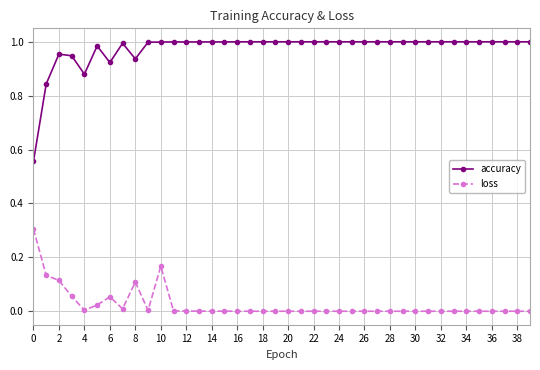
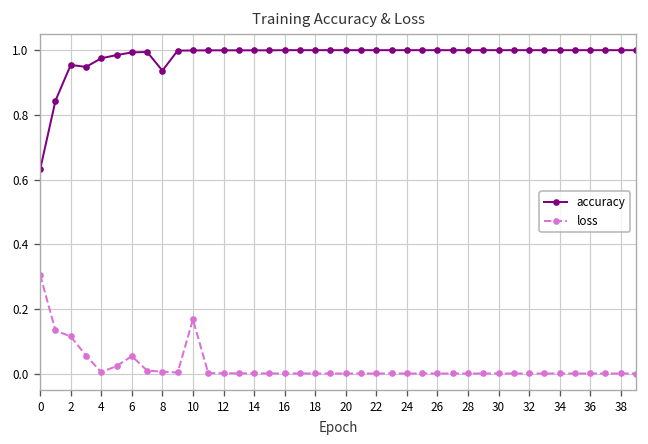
  {
    "accuracy": {
-     "0": 0.56,
+     "0": 0.63,
      "2": 0.95,
-     "4": 0.88,
-     "6": 0.92,
+     "4": 0.98,
+     "6": 0.99,
      "8": 0.94,
      "10": 1.00,
      "12": 1.00,
      "14": 1.00,
      "16": 1.00,
      "18": 1.00,
      "20": 1.00,
      "22": 1.00,
      "24": 1.00,
      "26": 1.00,
      "28": 1.00,
      "30": 1.00,
      "32": 1.00,
      "34": 1.00,
      "36": 1.00,
      "38": 1.00
    },
    "loss": {
      "0": 0.30,
      "2": 0.11,
      "4": 0.00,
      "6": 0.05,
-     "8": 0.11,
+     "8": 0.01,
      "10": 0.17,
      "12": 0.00,
      "14": 0.00,
      "16": 0.00,
      "18": 0.00,
      "20": 0.00,
      "22": 0.00,
      "24": 0.00,
      "26": 0.00,
      "28": 0.00,
      "30": 0.00,
      "32": 0.00,
      "34": 0.00,
      "36": 0.00,
      "38": 0.00
    }
  }
